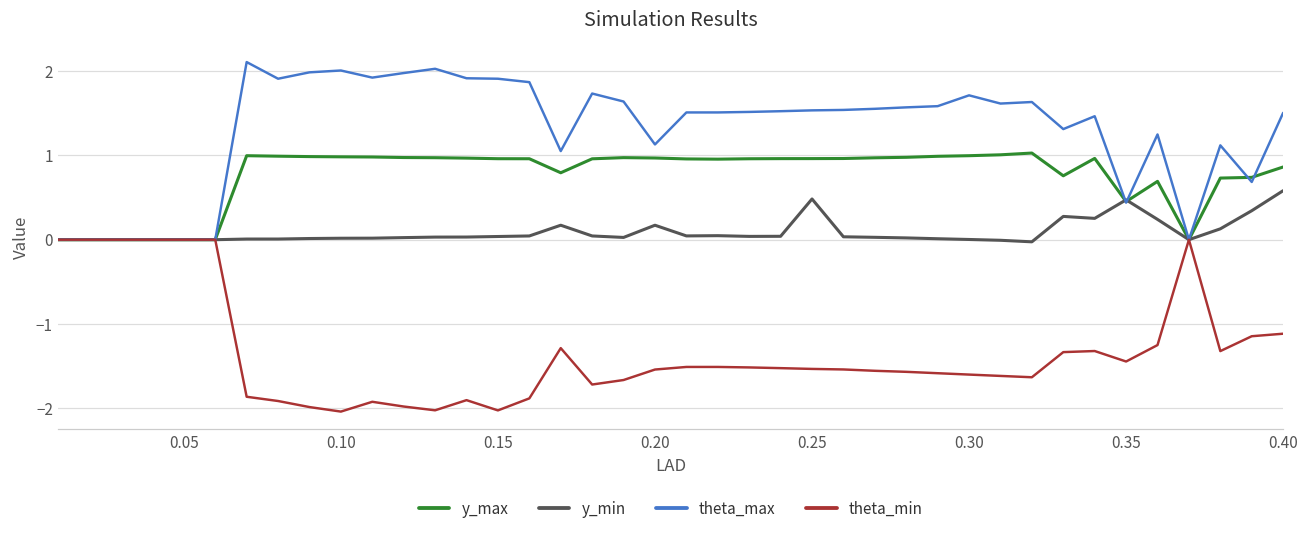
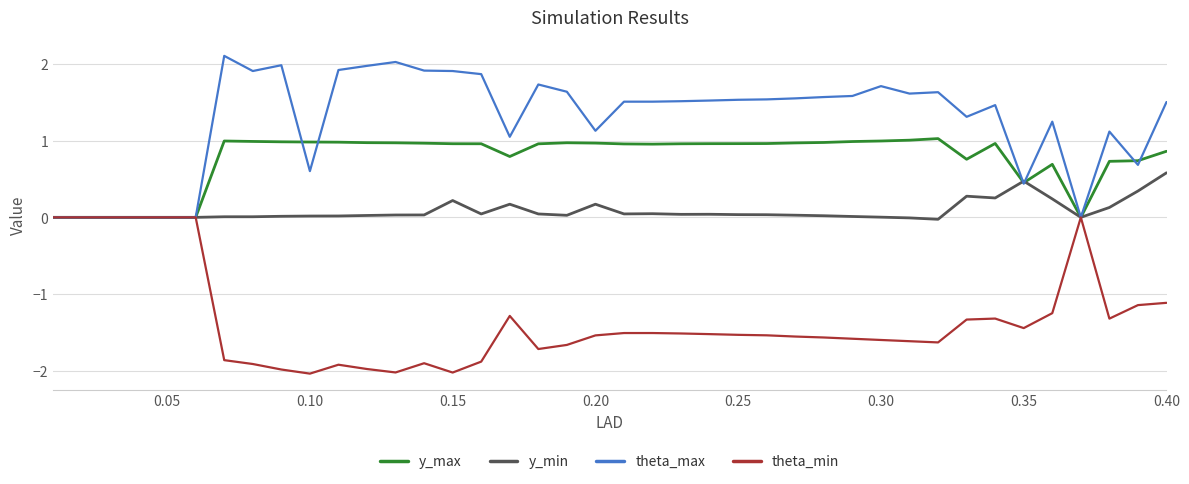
  {
    "y_max": {
      "0.10": 1.0,
      "0.15": 1.0,
      "0.20": 1.0,
      "0.25": 1.0,
      "0.30": 1.0,
      "0.40": 0.9
    },
    "y_min": {
      "0.10": 0.0,
-     "0.15": 0.0,
+     "0.15": 0.2,
      "0.20": 0.2,
-     "0.25": 0.5,
+     "0.25": 0.0,
      "0.30": 0.0,
      "0.40": 0.6
    },
    "theta_max": {
-     "0.10": 2.0,
+     "0.10": 0.6,
      "0.15": 1.9,
      "0.20": 1.1,
      "0.25": 1.5,
      "0.30": 1.7,
      "0.40": 1.5
    },
    "theta_min": {
      "0.10": -2.0,
      "0.15": -2.0,
      "0.20": -1.5,
      "0.25": -1.5,
      "0.30": -1.6,
      "0.35": -1.4,
      "0.40": -1.1
    }
  }
